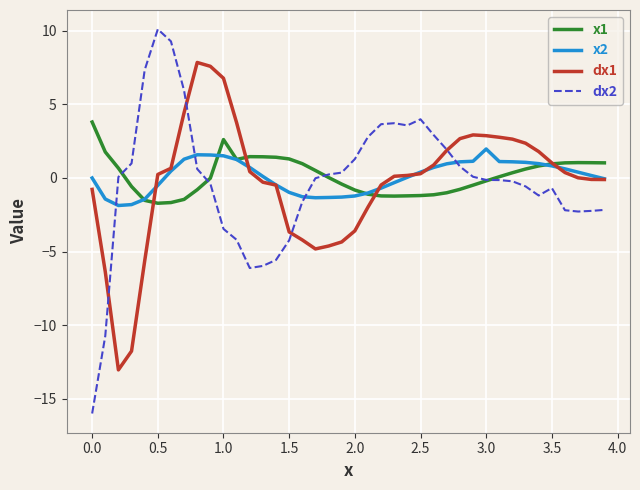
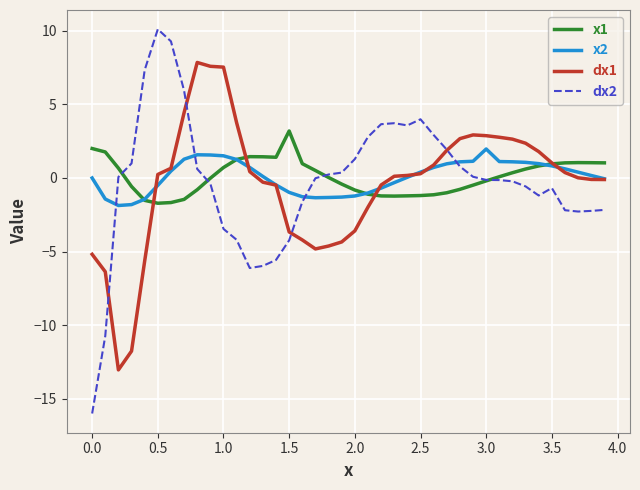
  {
    "x1": {
-     "0.0": 3.8,
+     "0.0": 2.0,
      "0.5": -1.7,
-     "1.0": 2.6,
-     "1.5": 1.3,
+     "1.0": 0.7,
+     "1.5": 3.2,
      "2.0": -0.8,
      "2.5": -1.2
    },
    "x2": {
      "0.0": 0.0,
      "0.5": -0.5,
      "1.0": 1.5,
      "1.5": -1.0,
      "2.0": -1.2,
      "3.0": 2.0
    },
    "dx1": {
-     "0.0": -0.8,
+     "0.0": -5.2,
      "0.5": 0.2,
-     "1.0": 6.8,
+     "1.0": 7.5,
      "1.5": -3.7,
      "2.0": -3.6,
      "3.0": 2.9
    },
    "dx2": {
      "0.0": -16.0,
      "0.5": 10.1,
      "1.0": -3.5,
      "1.5": -4.2,
      "2.0": 1.3,
      "2.5": 4.0,
      "3.5": -0.7
    }
  }
